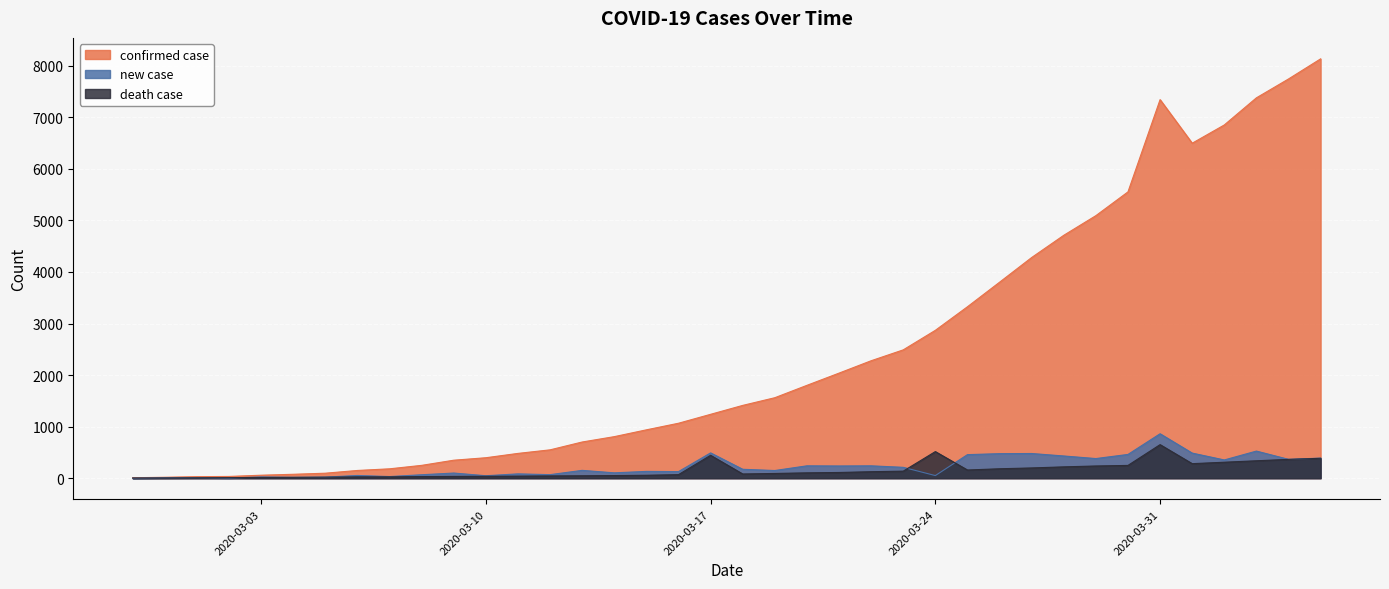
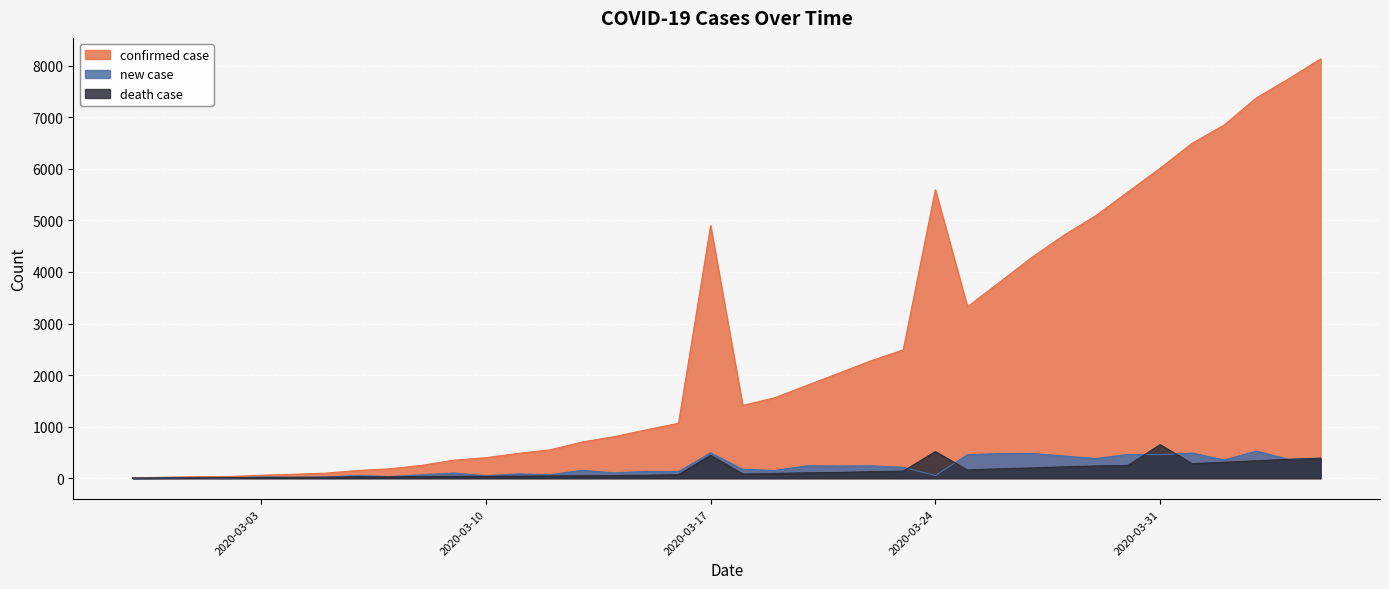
  {
    "confirmed case": {
      "2020-03-10": 400,
-     "2020-03-17": 1200,
-     "2020-03-24": 2900,
-     "2020-03-31": 7300
+     "2020-03-17": 4900,
+     "2020-03-24": 5600,
+     "2020-03-31": 6000
    },
    "new case": {
      "2020-03-24": 100,
-     "2020-03-31": 900
+     "2020-03-31": 500
    },
    "death case": {
      "2020-03-24": 500,
      "2020-03-31": 700
    }
  }
